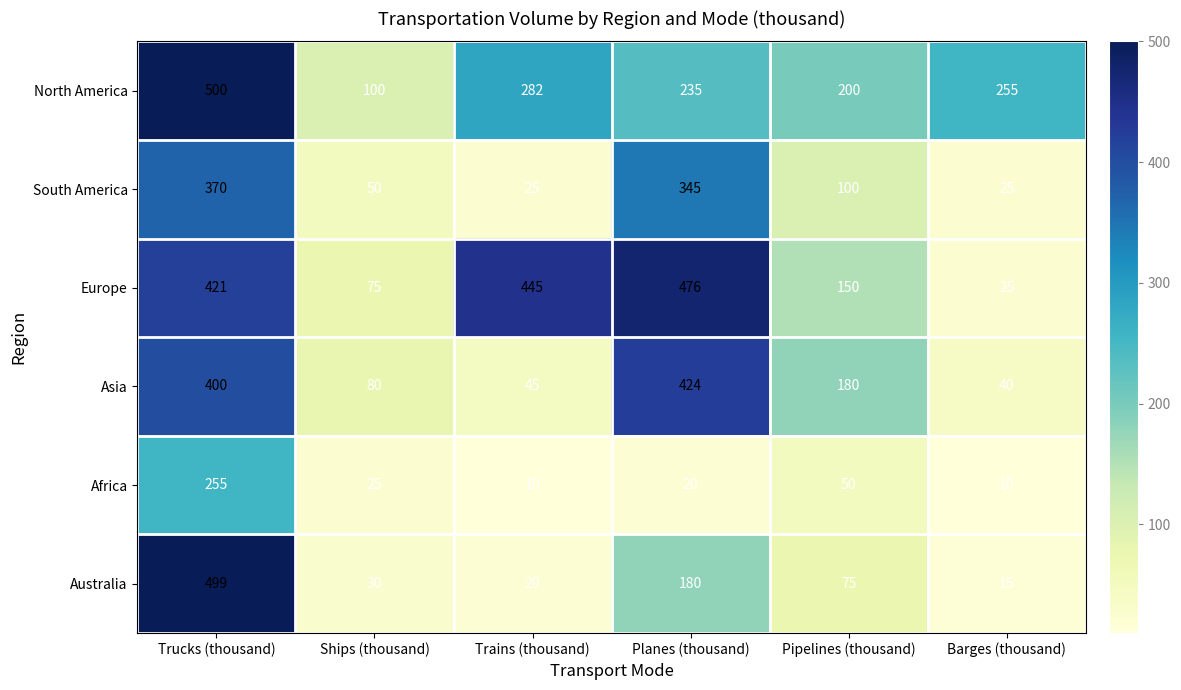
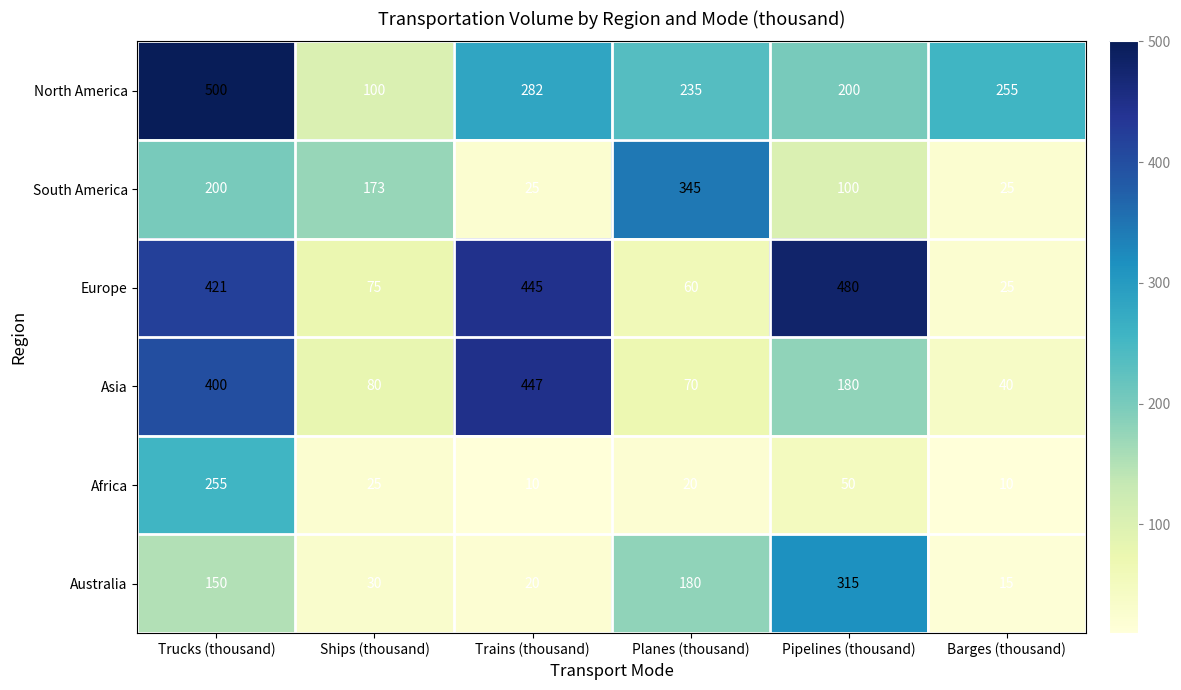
  {
    "North America": {
      "Trucks (thousand)": 500,
      "Ships (thousand)": 100,
      "Trains (thousand)": 282,
      "Planes (thousand)": 235,
      "Pipelines (thousand)": 200,
      "Barges (thousand)": 255
    },
    "South America": {
-     "Trucks (thousand)": 370,
-     "Ships (thousand)": 50,
+     "Trucks (thousand)": 200,
+     "Ships (thousand)": 173,
      "Planes (thousand)": 345,
      "Pipelines (thousand)": 100
    },
    "Europe": {
      "Trucks (thousand)": 421,
      "Ships (thousand)": 75,
      "Trains (thousand)": 445,
-     "Planes (thousand)": 476,
-     "Pipelines (thousand)": 150
+     "Planes (thousand)": 60,
+     "Pipelines (thousand)": 480
    },
    "Asia": {
      "Trucks (thousand)": 400,
      "Ships (thousand)": 80,
-     "Trains (thousand)": 45,
-     "Planes (thousand)": 424,
+     "Trains (thousand)": 447,
+     "Planes (thousand)": 70,
      "Pipelines (thousand)": 180,
      "Barges (thousand)": 40
    },
    "Africa": {
      "Trucks (thousand)": 255,
      "Pipelines (thousand)": 50
    },
    "Australia": {
-     "Trucks (thousand)": 499,
+     "Trucks (thousand)": 150,
      "Ships (thousand)": 30,
      "Planes (thousand)": 180,
-     "Pipelines (thousand)": 75
+     "Pipelines (thousand)": 315
    }
  }
